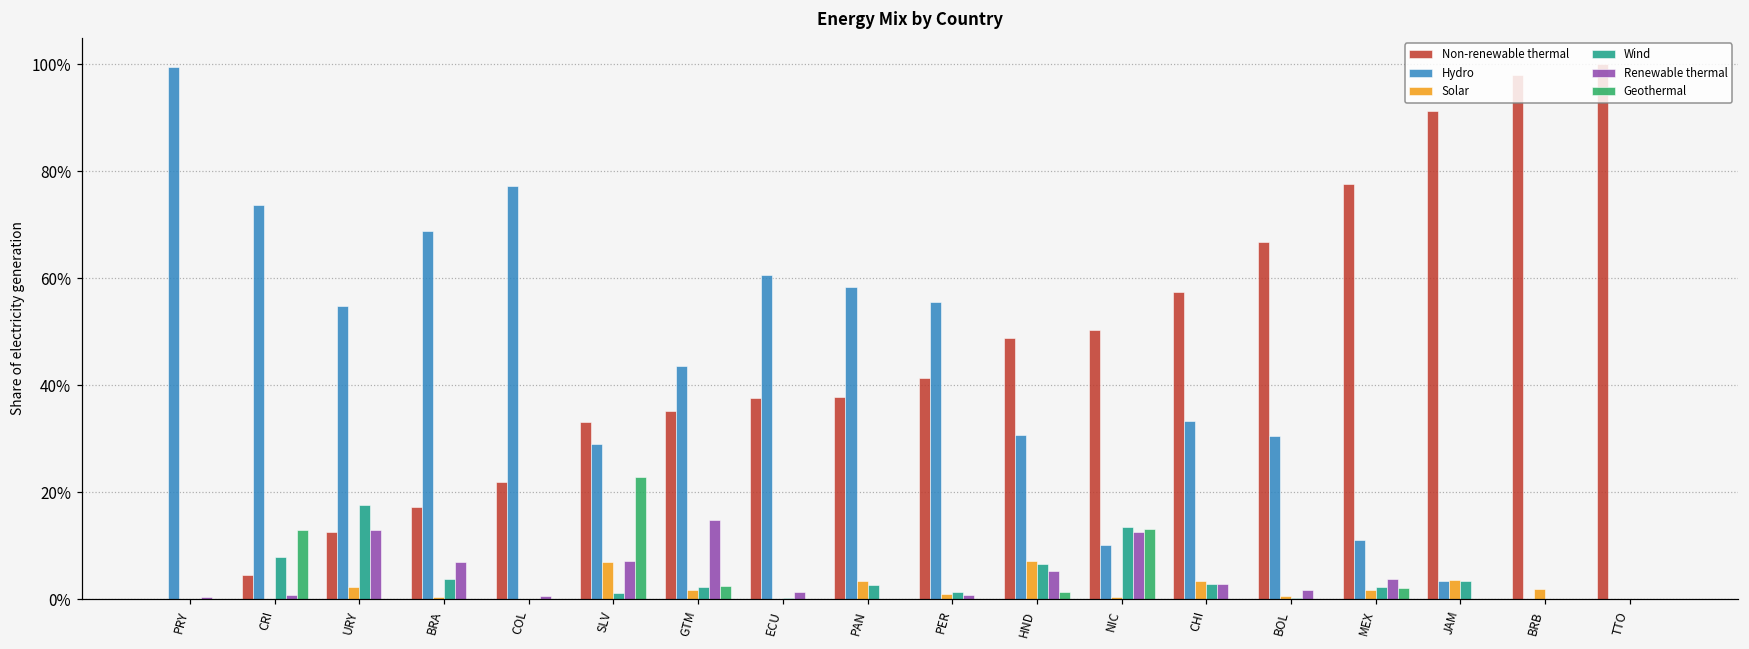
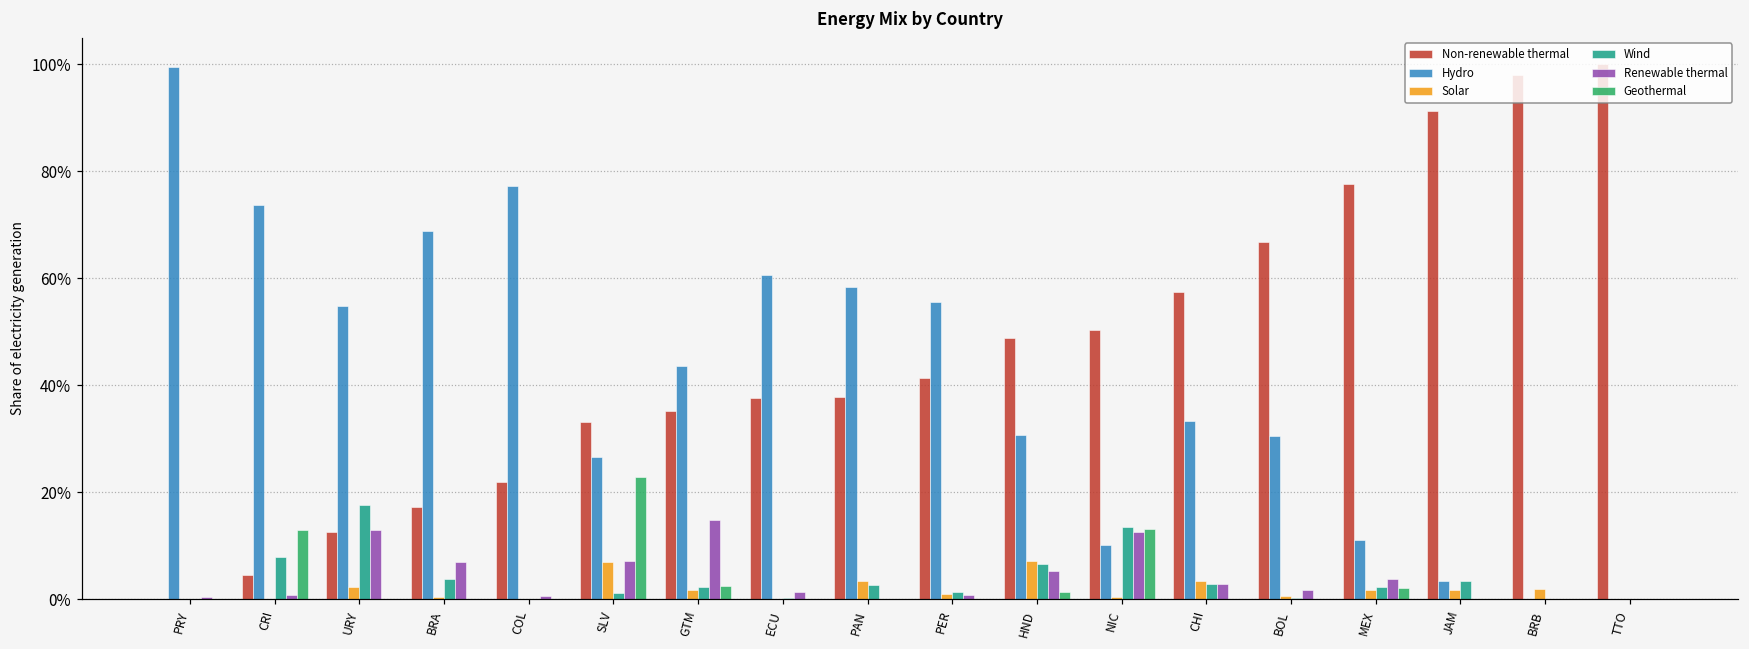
  {
    "Non-renewable thermal": {
      "CRI": "5%",
      "URY": "13%",
      "BRA": "17%",
      "COL": "22%",
      "SLV": "33%",
      "GTM": "35%",
      "ECU": "38%",
      "PAN": "38%",
      "PER": "41%",
      "HND": "49%",
      "NIC": "50%",
      "CHI": "58%",
      "BOL": "67%",
      "MEX": "78%",
      "JAM": "91%"
    },
    "Hydro": {
      "PRY": "100%",
      "CRI": "74%",
      "URY": "55%",
      "BRA": "69%",
      "COL": "77%",
-     "SLV": "29%",
+     "SLV": "27%",
      "GTM": "44%",
      "ECU": "61%",
      "PAN": "58%",
      "PER": "56%",
      "HND": "31%",
      "NIC": "10%",
      "CHI": "33%",
      "BOL": "31%",
      "MEX": "11%",
      "JAM": "3%",
      "BRB": "0%",
      "TTO": "0%"
    },
    "Solar": {
      "PRY": "0%",
      "URY": "2%",
      "SLV": "7%",
      "GTM": "2%",
      "PAN": "3%",
      "PER": "1%",
      "HND": "7%",
      "CHI": "3%",
      "BOL": "1%",
      "MEX": "2%",
-     "JAM": "4%",
+     "JAM": "2%",
      "BRB": "2%",
      "TTO": "0%"
    },
    "Renewable thermal": {
      "CRI": "1%",
      "URY": "13%",
      "BRA": "7%",
      "COL": "1%",
      "SLV": "7%",
      "GTM": "15%",
      "ECU": "1%",
      "PER": "1%",
      "HND": "5%",
      "NIC": "13%",
      "CHI": "3%",
      "BOL": "2%",
      "MEX": "4%",
      "JAM": "0%",
      "BRB": "0%",
      "TTO": "0%"
    }
  }
